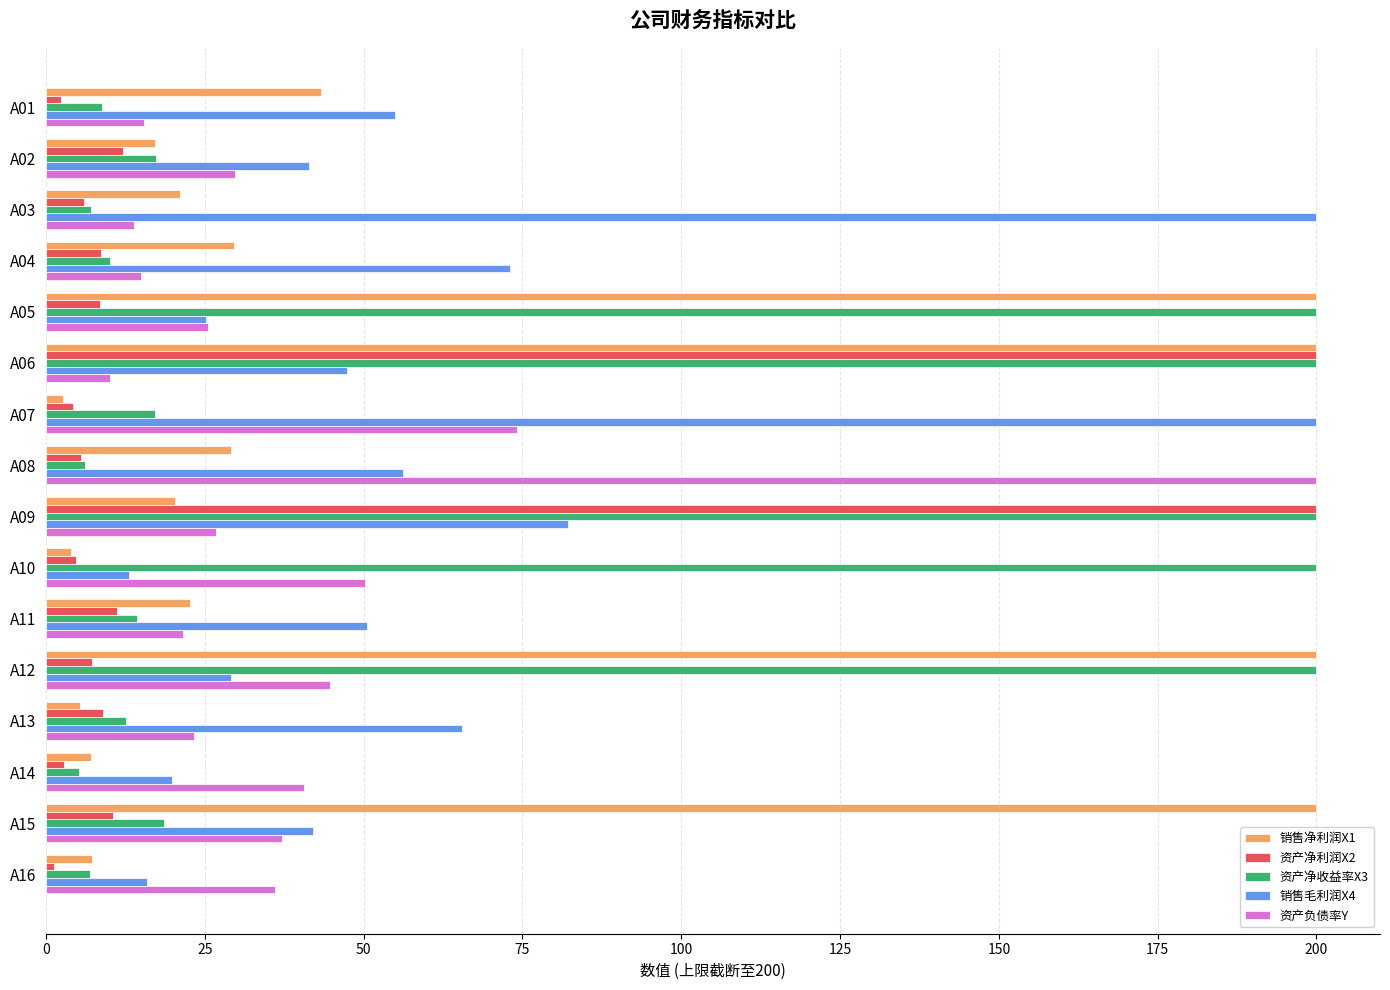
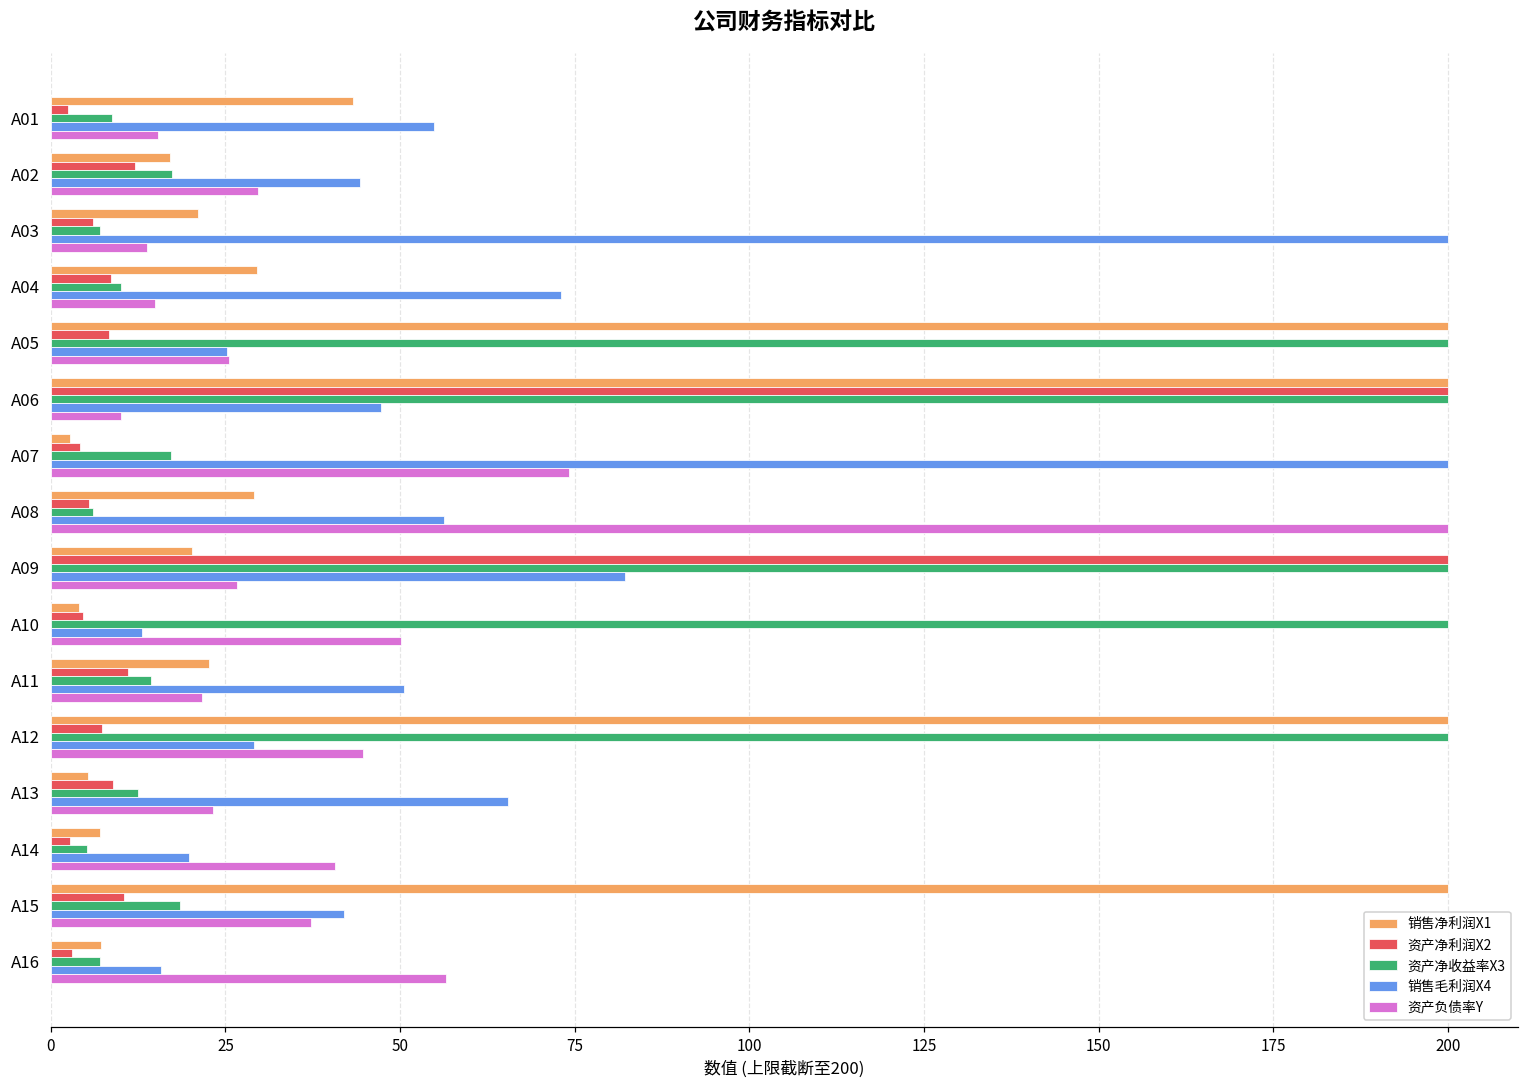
  {
    "销售净利润X1": {
      "A01": 43,
      "A02": 17,
      "A03": 21,
      "A04": 30,
      "A05": 200,
      "A06": 200,
      "A07": 3,
      "A08": 29,
      "A09": 20,
      "A10": 4,
      "A11": 23,
      "A12": 200,
      "A13": 5,
      "A14": 7,
      "A15": 200,
      "A16": 7
    },
    "资产净利润X2": {
      "A01": 2,
      "A02": 12,
      "A03": 6,
      "A04": 9,
      "A05": 8,
      "A06": 200,
      "A07": 4,
      "A08": 5,
      "A09": 200,
      "A10": 5,
      "A11": 11,
      "A12": 7,
      "A13": 9,
      "A14": 3,
      "A15": 11,
-     "A16": 1
+     "A16": 3
    },
    "资产净收益率X3": {
      "A01": 9,
      "A02": 17,
      "A03": 7,
      "A04": 10,
      "A05": 200,
      "A06": 200,
      "A07": 17,
      "A08": 6,
      "A09": 200,
      "A10": 200,
      "A11": 14,
      "A12": 200,
      "A13": 13,
      "A14": 5,
      "A15": 19,
      "A16": 7
    },
    "销售毛利润X4": {
      "A01": 55,
-     "A02": 41,
+     "A02": 44,
      "A03": 200,
      "A04": 73,
      "A05": 25,
      "A06": 47,
      "A07": 200,
      "A08": 56,
      "A09": 82,
      "A10": 13,
      "A11": 51,
      "A12": 29,
      "A13": 66,
      "A14": 20,
      "A15": 42,
      "A16": 16
    },
    "资产负债率Y": {
      "A01": 15,
      "A02": 30,
      "A03": 14,
      "A04": 15,
      "A05": 25,
      "A06": 10,
      "A07": 74,
      "A08": 200,
      "A09": 27,
      "A10": 50,
      "A11": 22,
      "A12": 45,
      "A13": 23,
      "A14": 41,
      "A15": 37,
-     "A16": 36
+     "A16": 57
    }
  }
